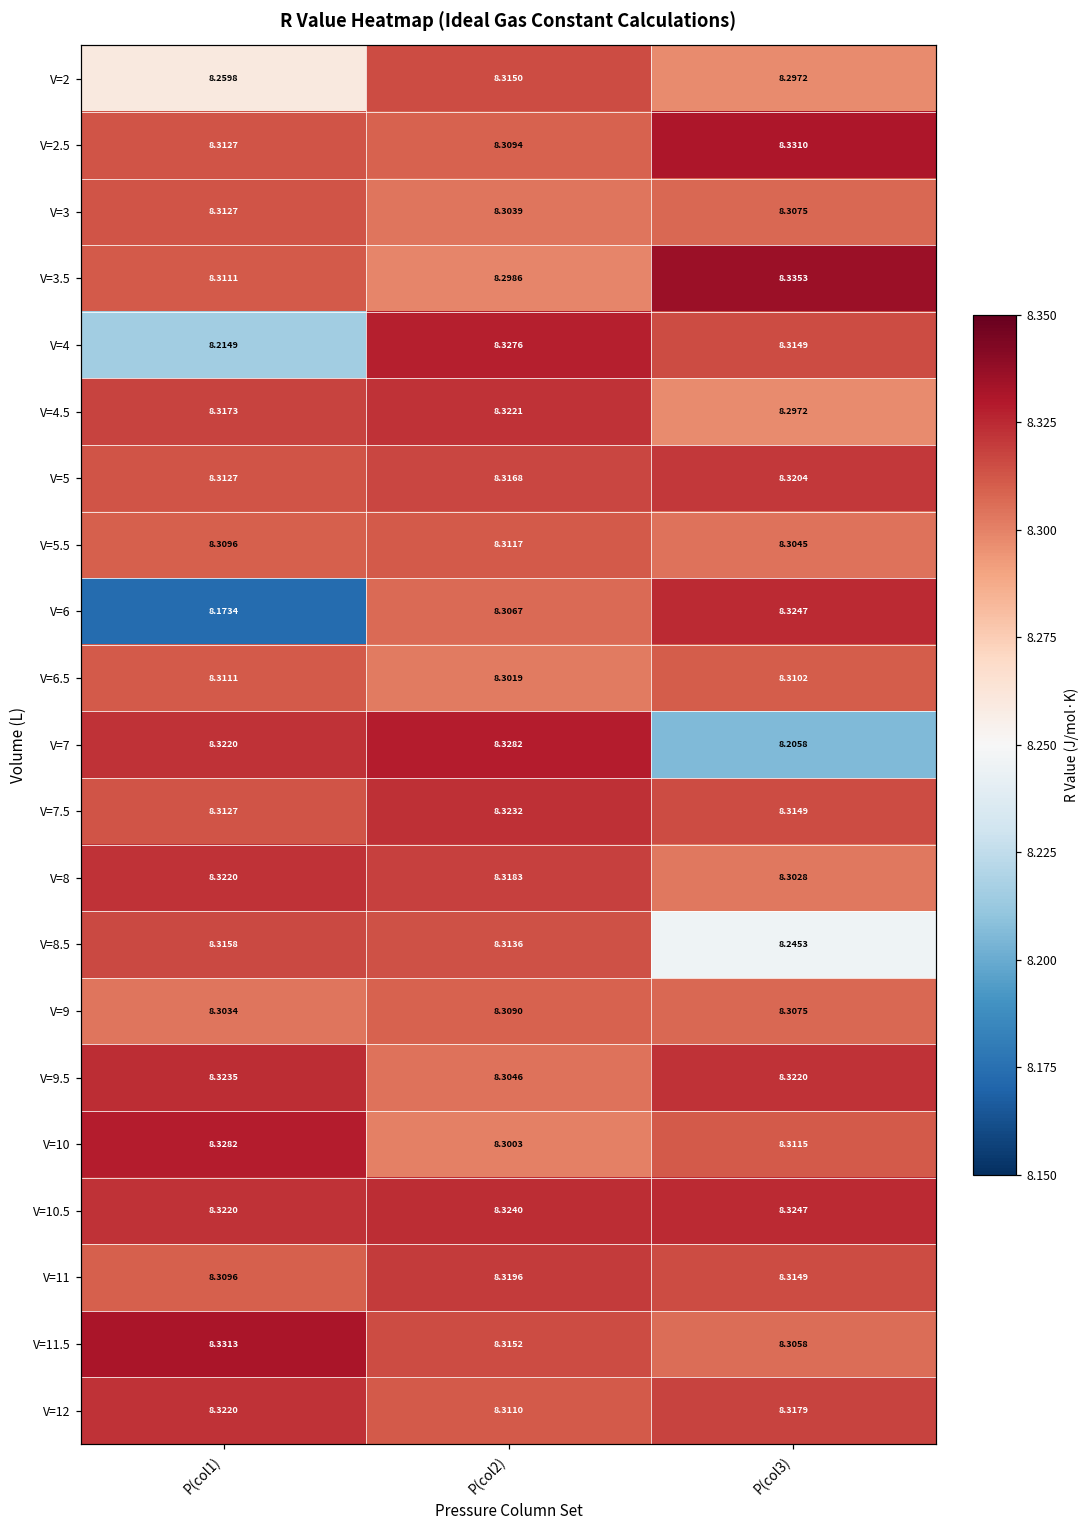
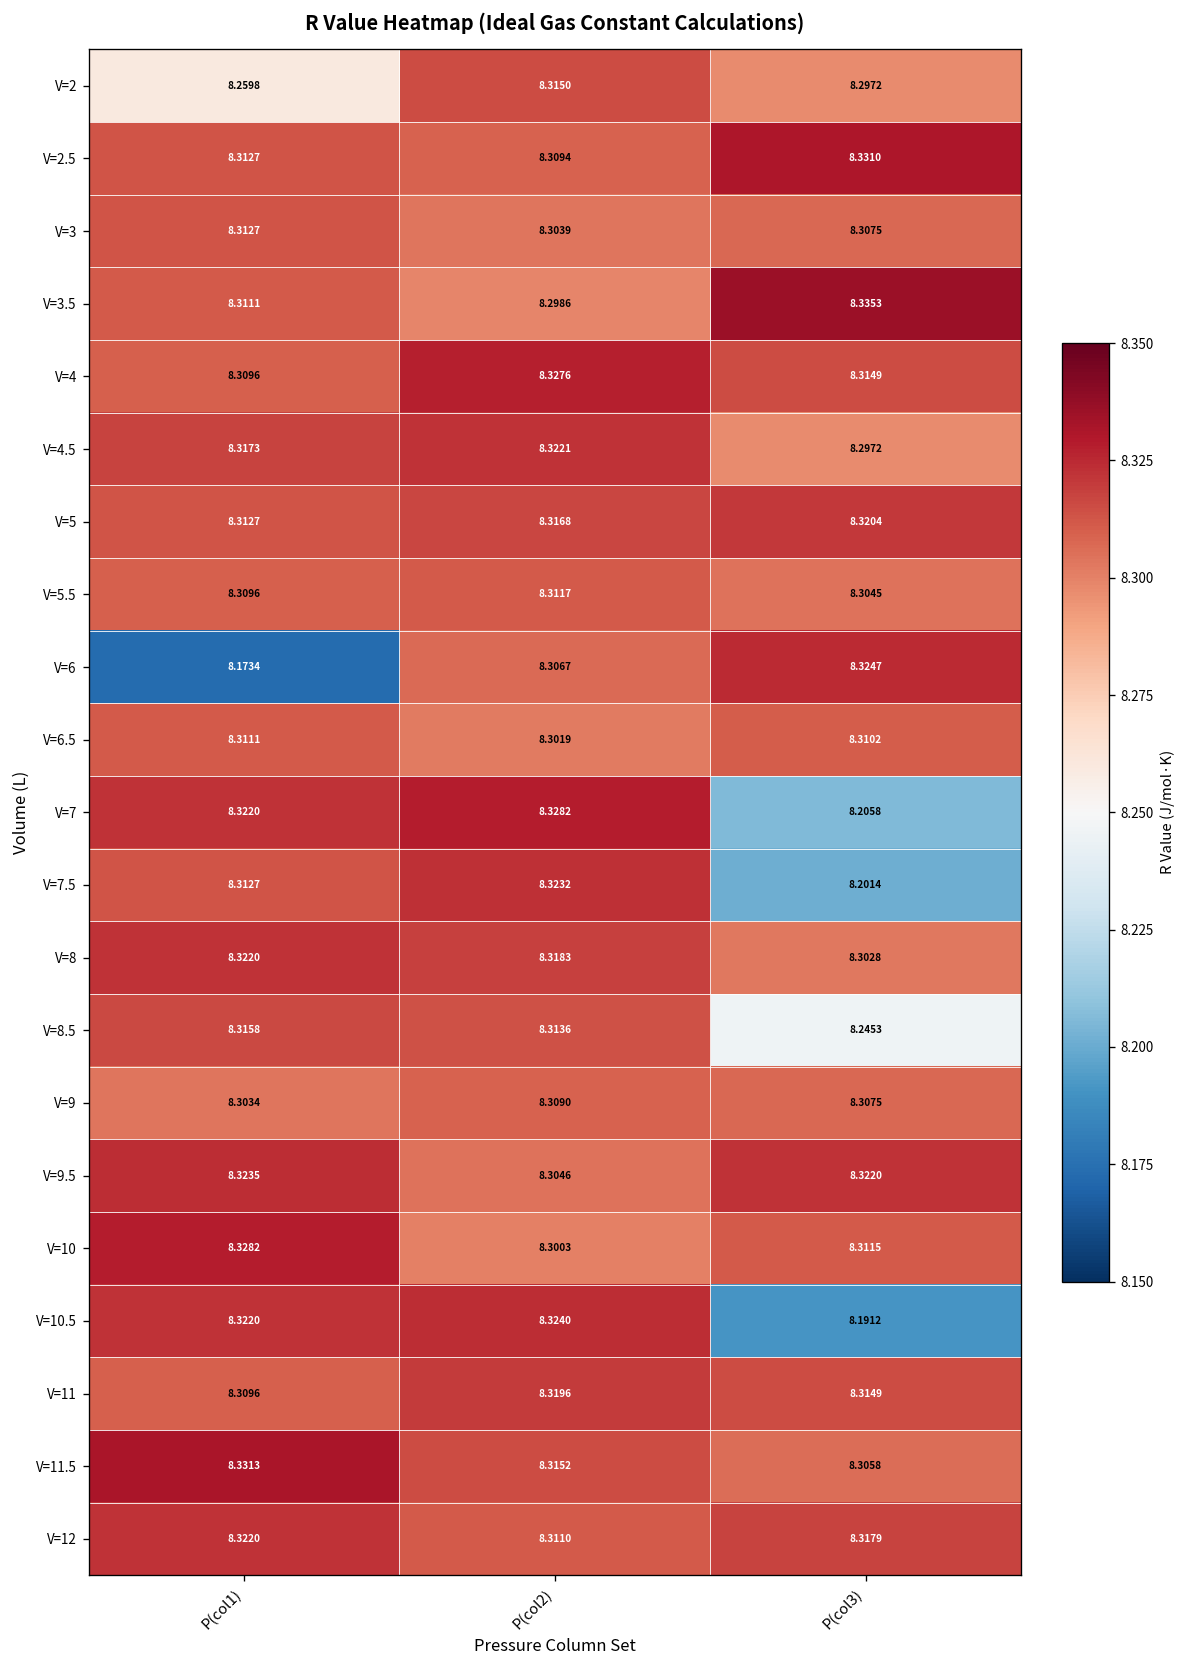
  {
    "V=2": {
      "P(col1)": 8.2598,
      "P(col2)": 8.3150,
      "P(col3)": 8.2972
    },
    "V=2.5": {
      "P(col1)": 8.3127,
      "P(col2)": 8.3094,
      "P(col3)": 8.3310
    },
    "V=3": {
      "P(col1)": 8.3127,
      "P(col2)": 8.3039,
      "P(col3)": 8.3075
    },
    "V=3.5": {
      "P(col1)": 8.3111,
      "P(col2)": 8.2986,
      "P(col3)": 8.3353
    },
    "V=4": {
-     "P(col1)": 8.2149,
+     "P(col1)": 8.3096,
      "P(col2)": 8.3276,
      "P(col3)": 8.3149
    },
    "V=4.5": {
      "P(col1)": 8.3173,
      "P(col2)": 8.3221,
      "P(col3)": 8.2972
    },
    "V=5": {
      "P(col1)": 8.3127,
      "P(col2)": 8.3168,
      "P(col3)": 8.3204
    },
    "V=5.5": {
      "P(col1)": 8.3096,
      "P(col2)": 8.3117,
      "P(col3)": 8.3045
    },
    "V=6": {
      "P(col1)": 8.1734,
      "P(col2)": 8.3067,
      "P(col3)": 8.3247
    },
    "V=6.5": {
      "P(col1)": 8.3111,
      "P(col2)": 8.3019,
      "P(col3)": 8.3102
    },
    "V=7": {
      "P(col1)": 8.3220,
      "P(col2)": 8.3282,
      "P(col3)": 8.2058
    },
    "V=7.5": {
      "P(col1)": 8.3127,
      "P(col2)": 8.3232,
-     "P(col3)": 8.3149
+     "P(col3)": 8.2014
    },
    "V=8": {
      "P(col1)": 8.3220,
      "P(col2)": 8.3183,
      "P(col3)": 8.3028
    },
    "V=8.5": {
      "P(col1)": 8.3158,
      "P(col2)": 8.3136,
      "P(col3)": 8.2453
    },
    "V=9": {
      "P(col1)": 8.3034,
      "P(col2)": 8.3090,
      "P(col3)": 8.3075
    },
    "V=9.5": {
      "P(col1)": 8.3235,
      "P(col2)": 8.3046,
      "P(col3)": 8.3220
    },
    "V=10": {
      "P(col1)": 8.3282,
      "P(col2)": 8.3003,
      "P(col3)": 8.3115
    },
    "V=10.5": {
      "P(col1)": 8.3220,
      "P(col2)": 8.3240,
-     "P(col3)": 8.3247
+     "P(col3)": 8.1912
    },
    "V=11": {
      "P(col1)": 8.3096,
      "P(col2)": 8.3196,
      "P(col3)": 8.3149
    },
    "V=11.5": {
      "P(col1)": 8.3313,
      "P(col2)": 8.3152,
      "P(col3)": 8.3058
    },
    "V=12": {
      "P(col1)": 8.3220,
      "P(col2)": 8.3110,
      "P(col3)": 8.3179
    }
  }
